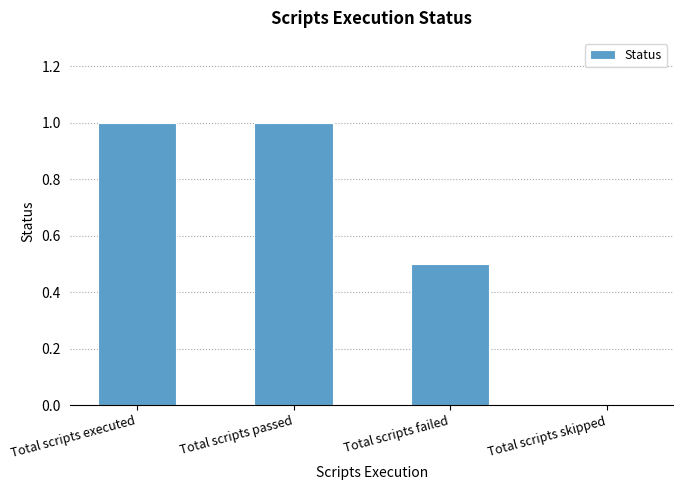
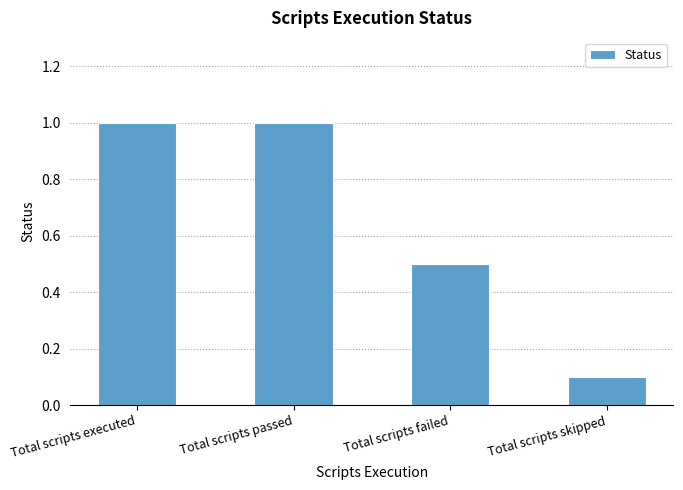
  {
    "Total scripts executed": 1.0,
    "Total scripts passed": 1.0,
    "Total scripts failed": 0.5,
-   "Total scripts skipped": 0.0
+   "Total scripts skipped": 0.1
  }
